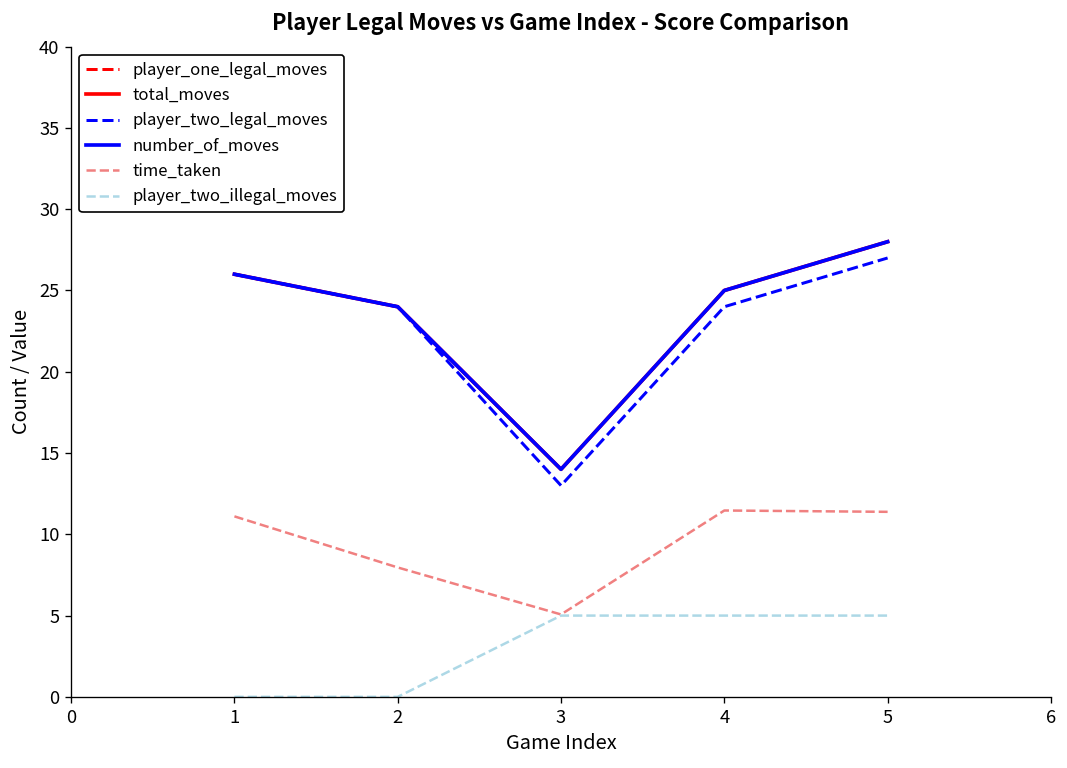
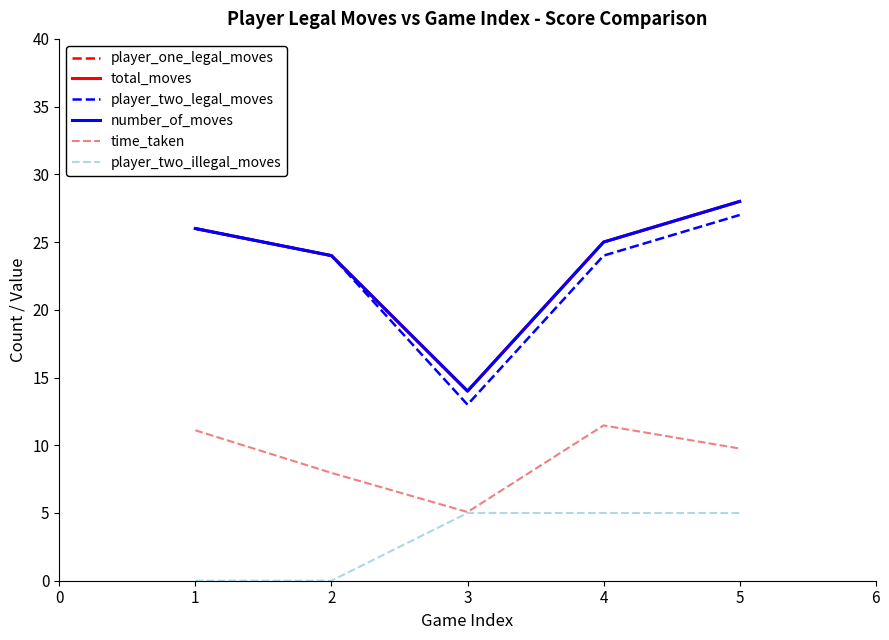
  {
    "time_taken": {
      "1": 11.1,
      "2": 8.0,
      "4": 11.5,
-     "5": 11.4
+     "5": 9.8
    },
    "player_two_illegal_moves": {
      "1": 0.0,
      "2": 0.0,
      "4": 5.0,
      "5": 5.0
    }
  }
